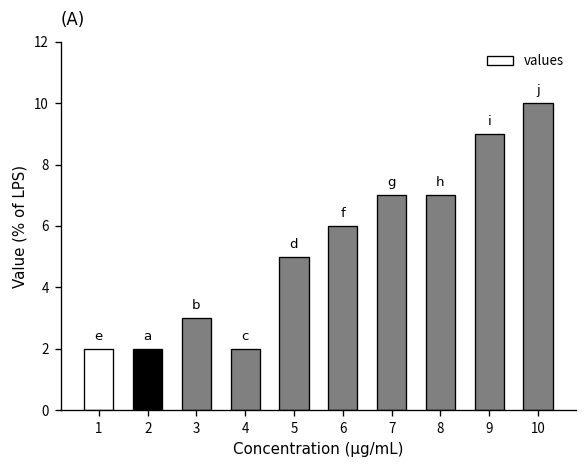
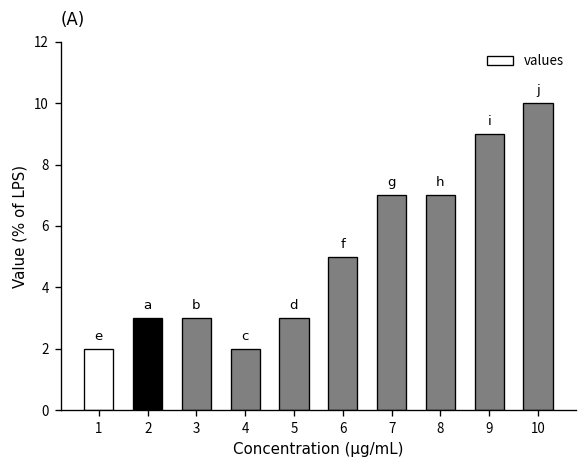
  {
    "1": 2,
-   "2": 2,
+   "2": 3,
    "3": 3,
    "4": 2,
-   "5": 5,
-   "6": 6,
+   "5": 3,
+   "6": 5,
    "7": 7,
    "8": 7,
    "9": 9,
    "10": 10
  }
